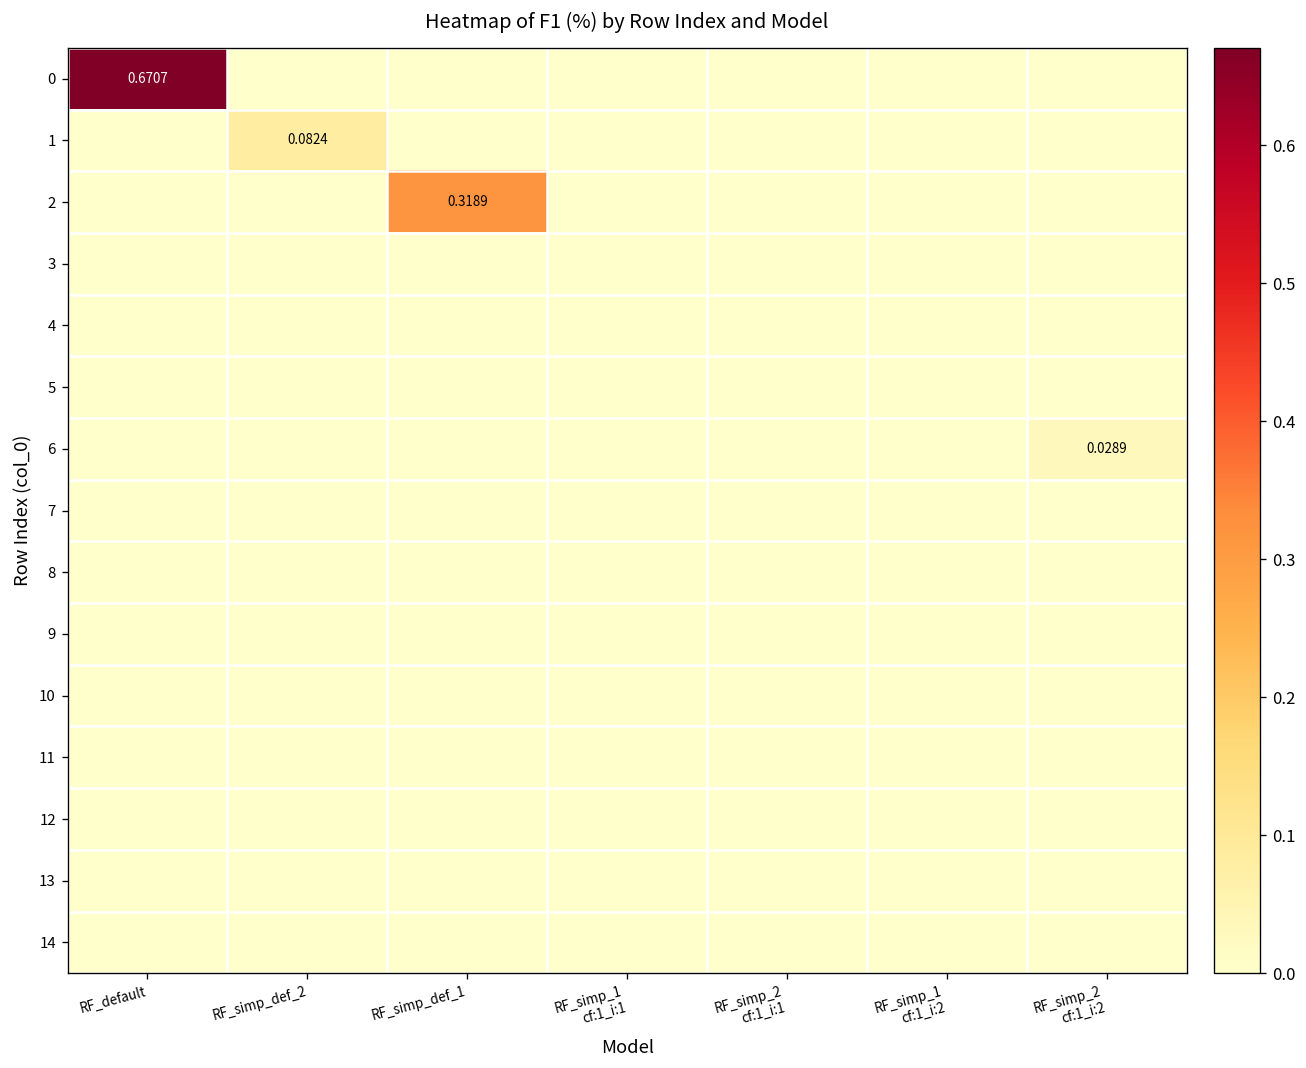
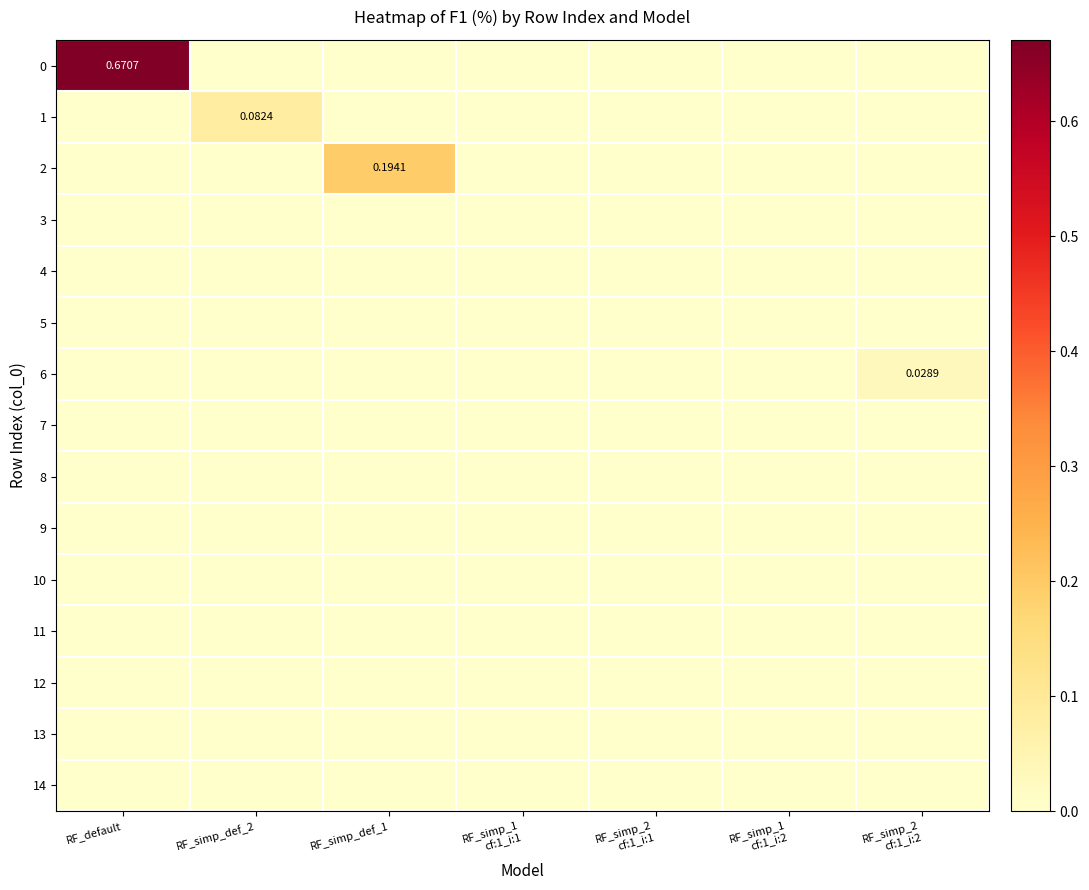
  {
    "0": {
      "RF_default": 0.6707
    },
    "1": {
      "RF_simp_def_2": 0.0824
    },
    "2": {
-     "RF_simp_def_1": 0.3189
+     "RF_simp_def_1": 0.1941
    },
    "6": {
      "RF_simp_2 cf:1_i:2": 0.0289
    }
  }
